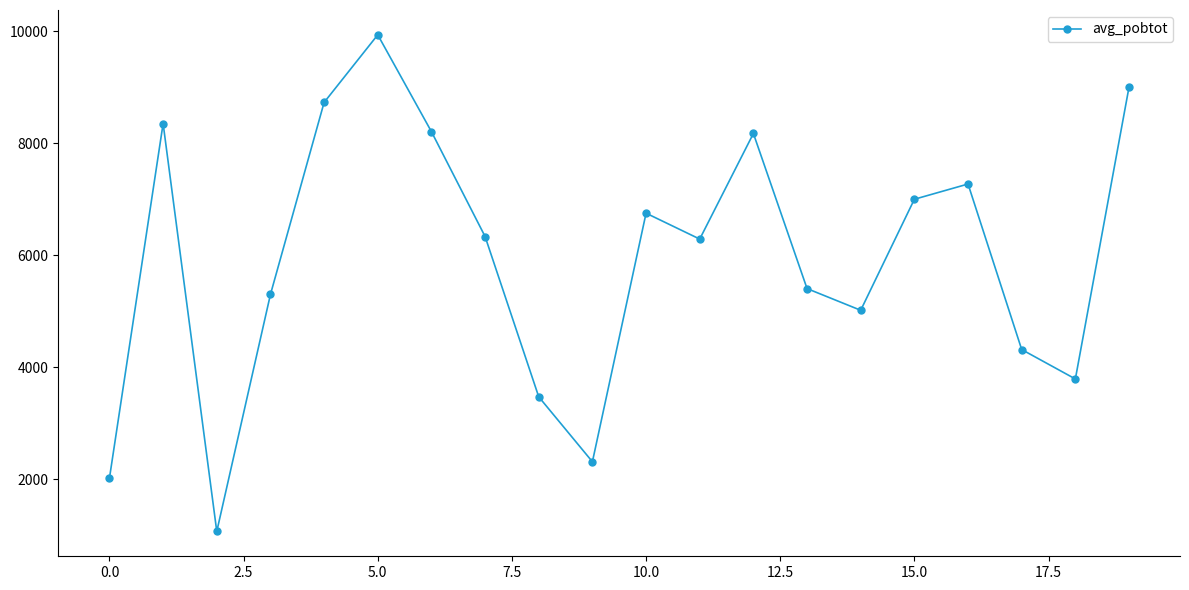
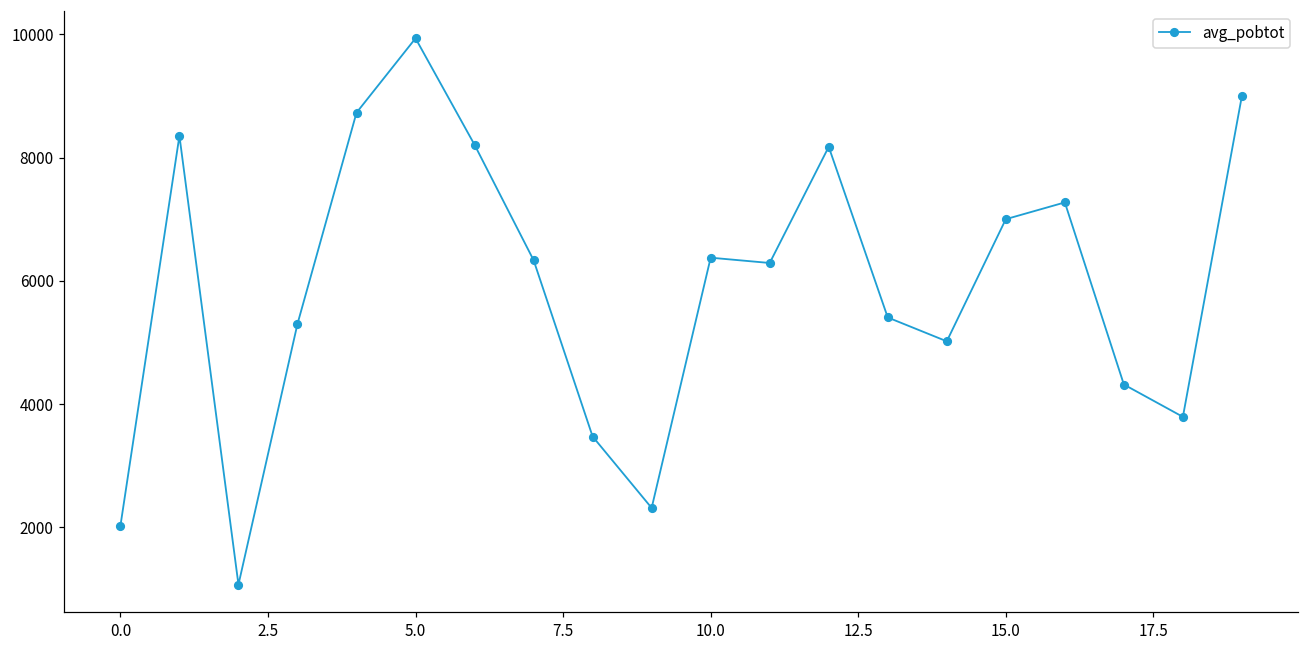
  {
    "0.0": 2000,
    "5.0": 9900,
-   "10.0": 6800,
+   "10.0": 6400,
    "15.0": 7000
  }
